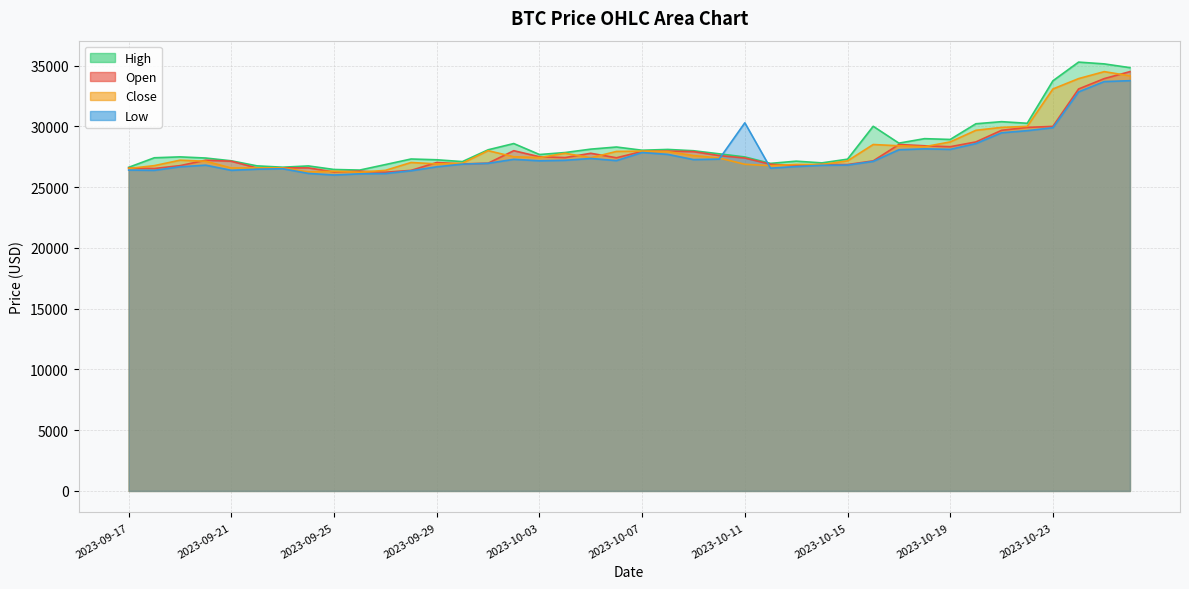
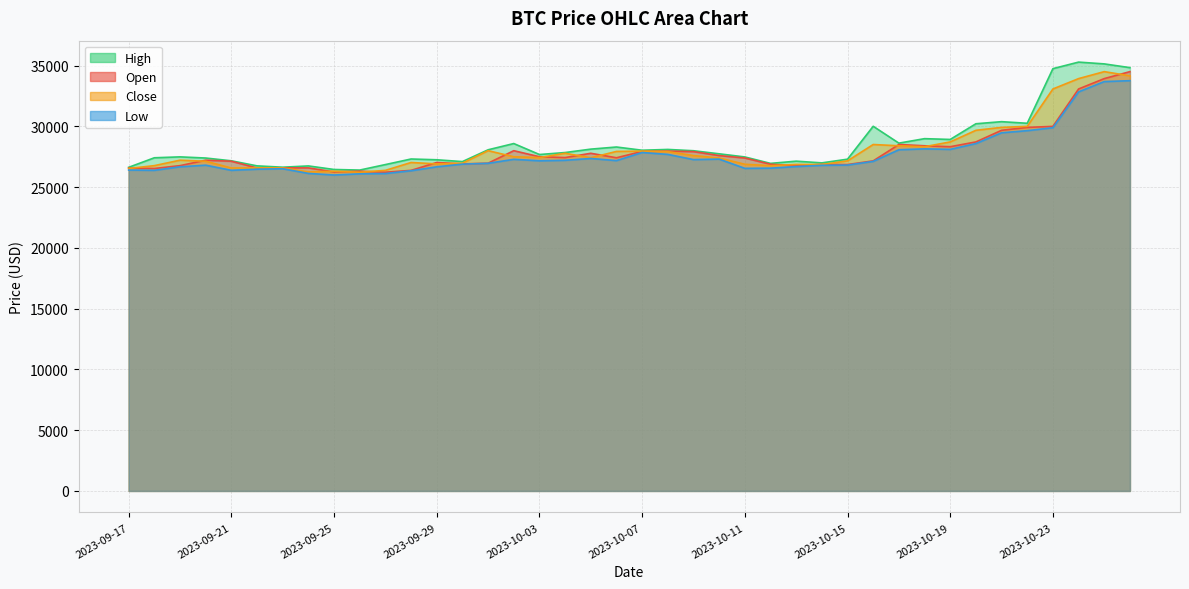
  {
    "High": {
      "2023-09-29": 27200,
-     "2023-10-23": 33700
+     "2023-10-23": 34700
    },
    "Low": {
      "2023-09-25": 26000,
      "2023-09-29": 26700,
      "2023-10-03": 27200,
-     "2023-10-11": 30300,
+     "2023-10-11": 26500,
      "2023-10-19": 28100
    }
  }
